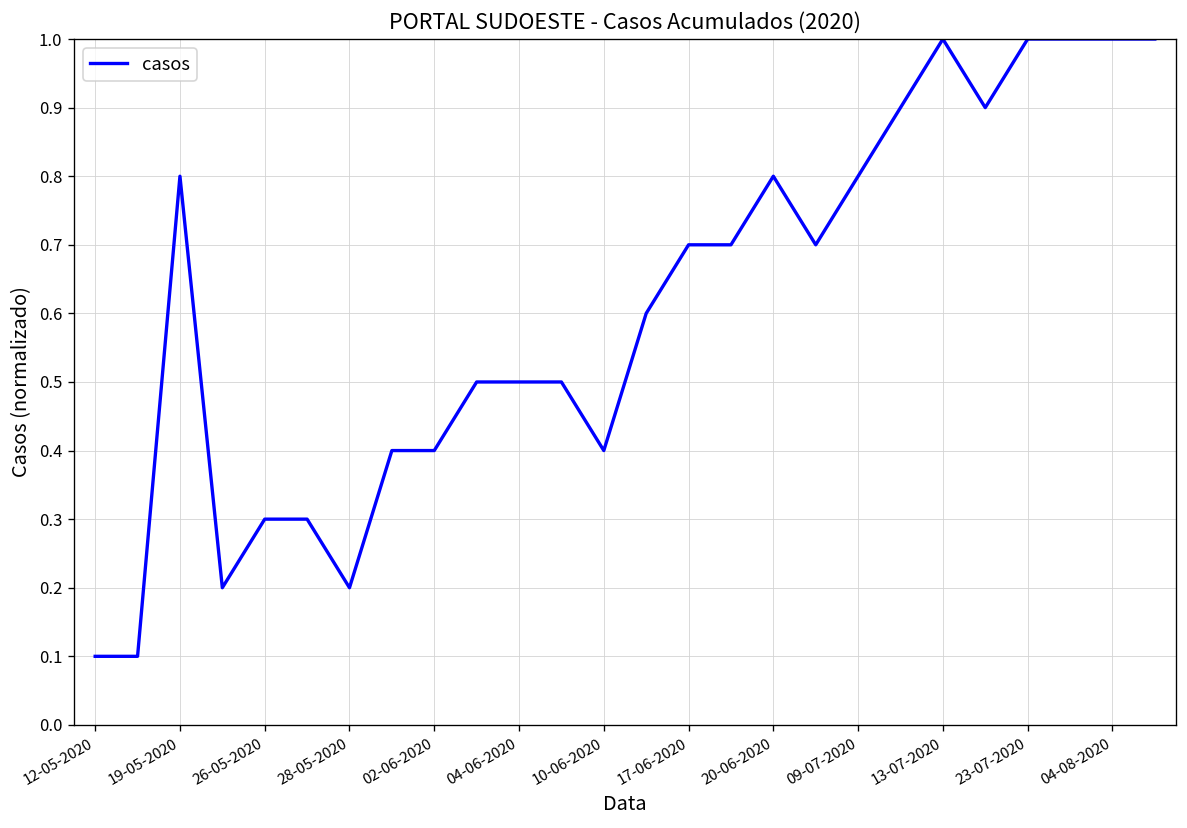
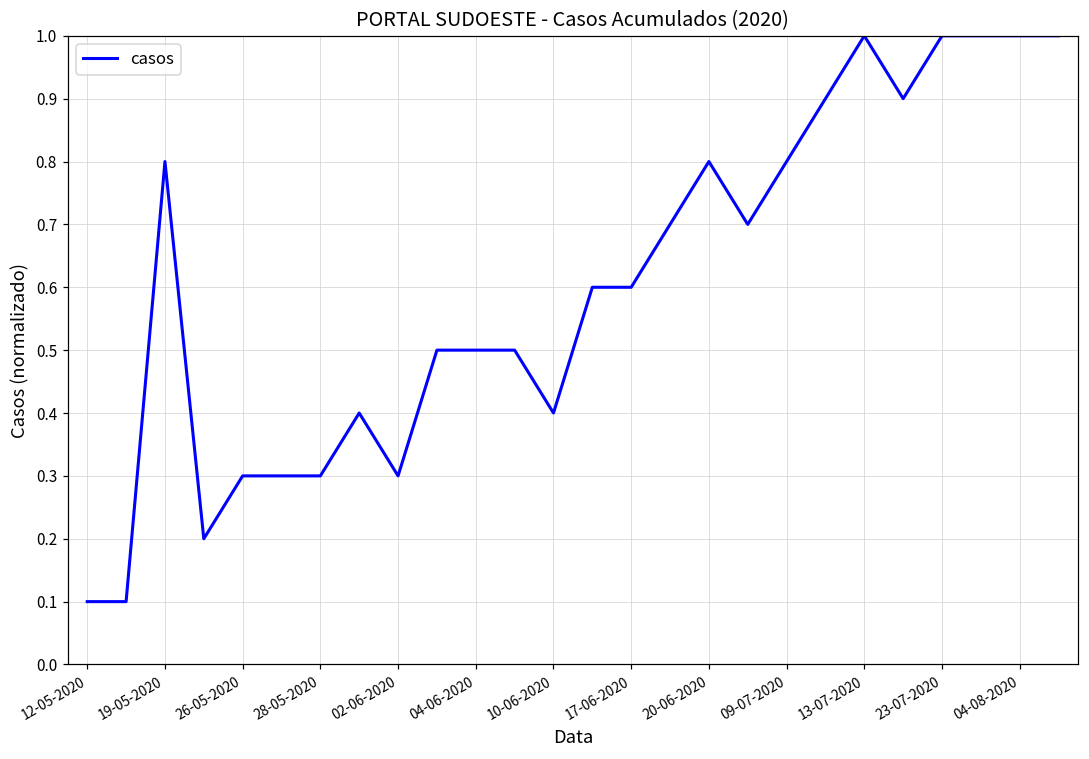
  {
    "12-05-2020": 0.10,
    "19-05-2020": 0.80,
    "26-05-2020": 0.30,
-   "28-05-2020": 0.20,
-   "02-06-2020": 0.40,
+   "28-05-2020": 0.30,
+   "02-06-2020": 0.30,
    "04-06-2020": 0.50,
    "10-06-2020": 0.40,
-   "17-06-2020": 0.70,
+   "17-06-2020": 0.60,
    "20-06-2020": 0.80,
    "09-07-2020": 0.80,
    "13-07-2020": 1.00,
    "23-07-2020": 1.00,
    "04-08-2020": 1.00
  }
